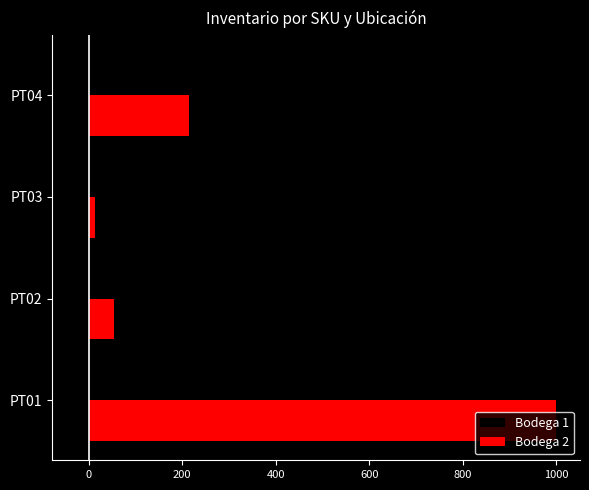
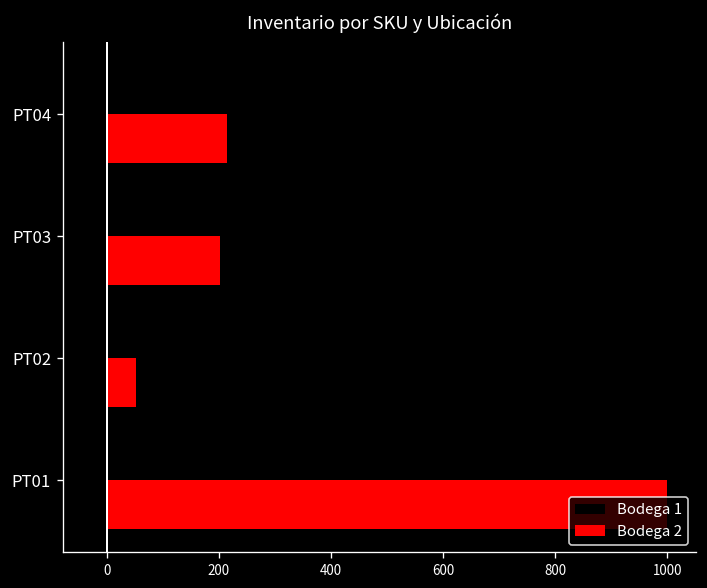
  {
    "Bodega 1": {
      "PT03": -30
    },
    "Bodega 2": {
      "PT04": 220,
-     "PT03": 10,
+     "PT03": 200,
      "PT02": 50
    }
  }
